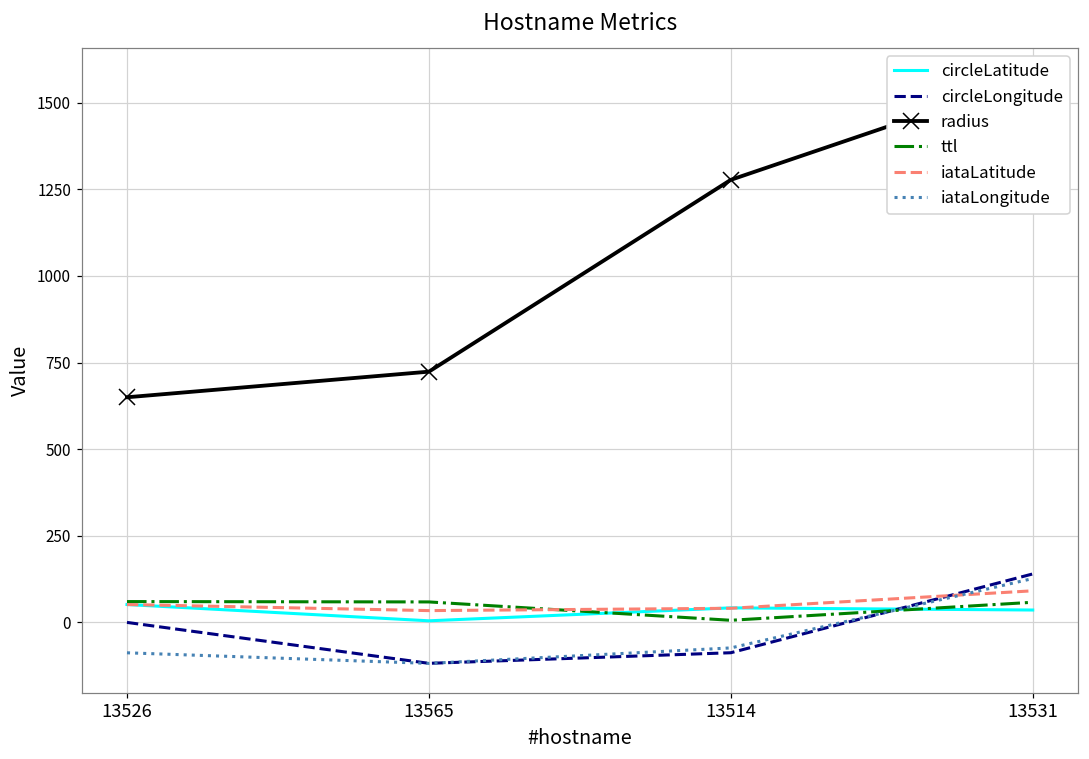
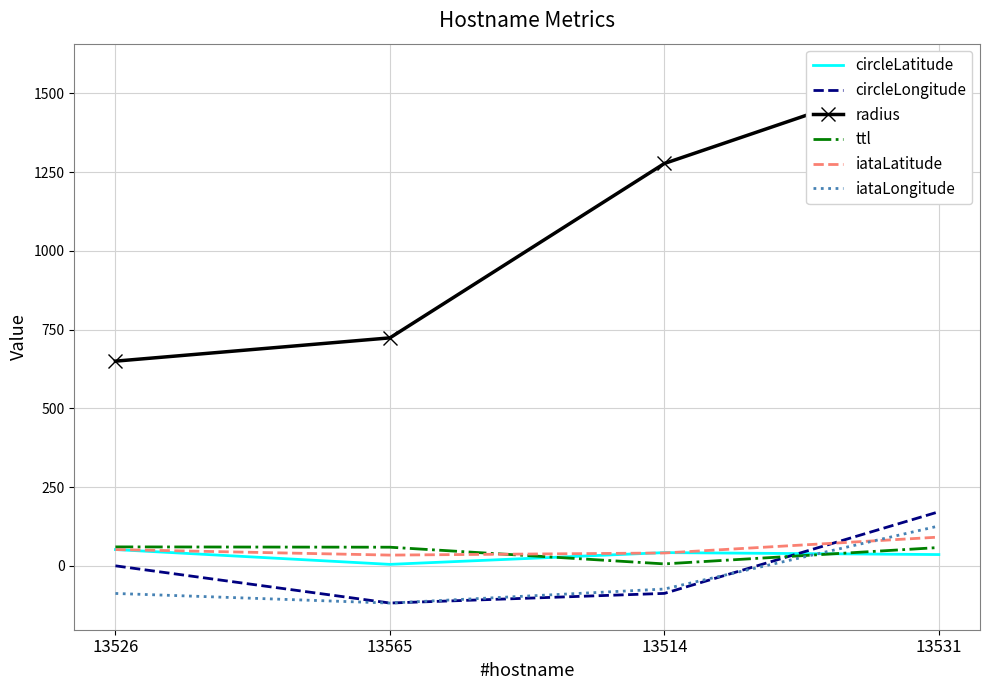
  {
    "circleLatitude": {
      "13565": 0,
      "13531": 40
    },
    "circleLongitude": {
      "13526": 0,
      "13514": -90,
-     "13531": 140
+     "13531": 170
    },
    "radius": {
      "13526": 650,
      "13565": 720,
      "13514": 1280
    },
    "ttl": {
      "13526": 60,
      "13565": 60,
      "13514": 10,
      "13531": 60
    },
    "iataLatitude": {
      "13565": 30,
      "13531": 90
    },
    "iataLongitude": {
      "13526": -90,
      "13514": -70,
      "13531": 130
    }
  }
